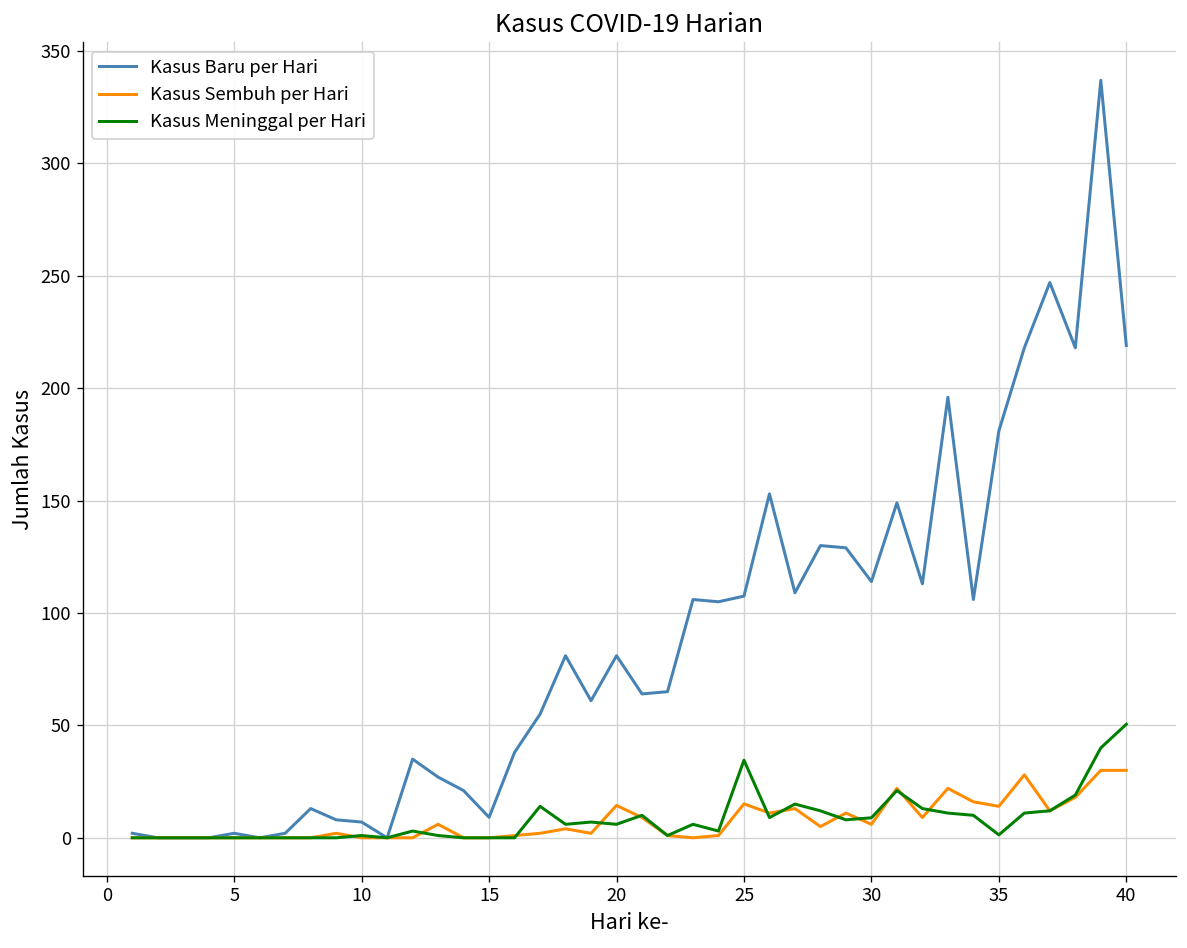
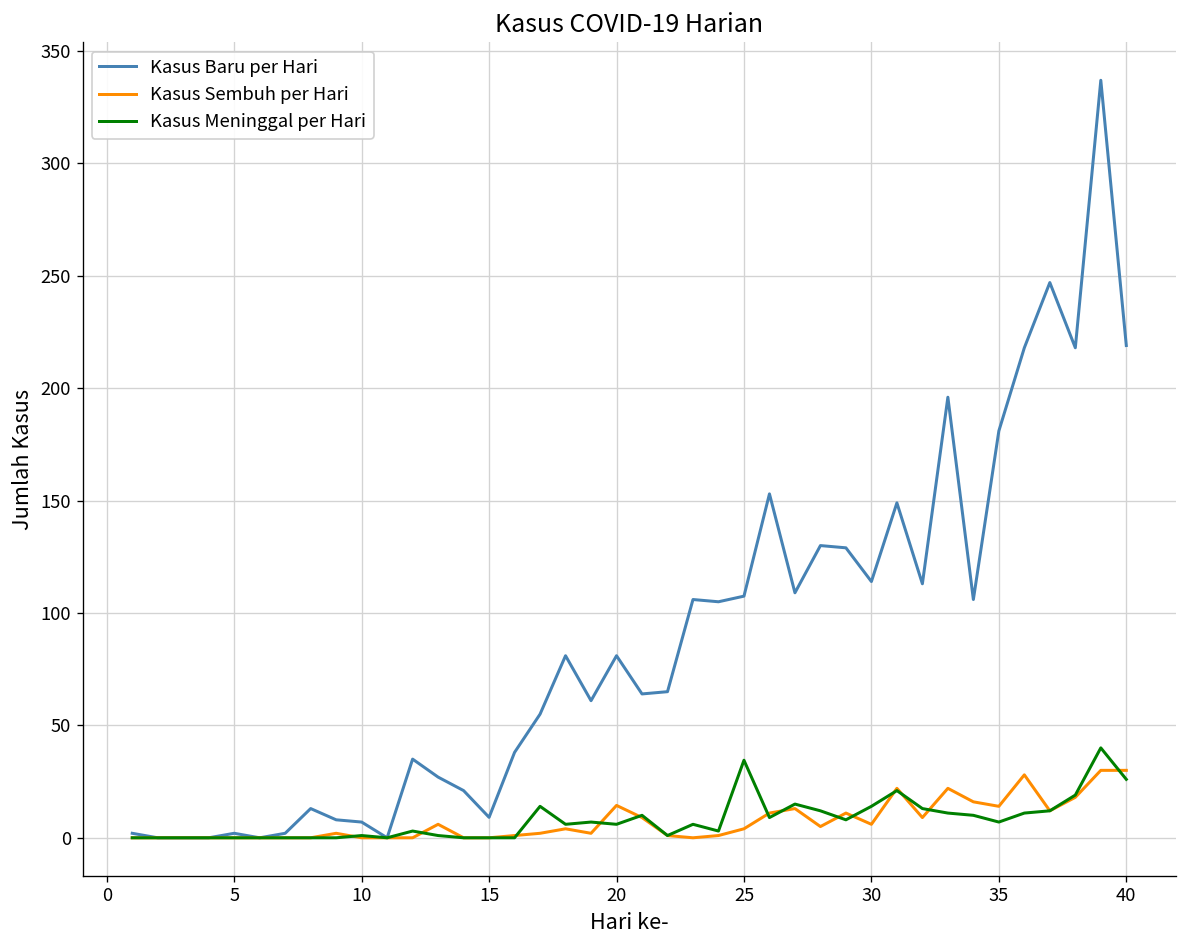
  {
    "Kasus Baru per Hari": {
      "5": 2,
      "10": 7,
      "15": 9,
      "20": 81,
      "25": 108,
      "30": 114,
      "35": 181,
      "40": 219
    },
    "Kasus Sembuh per Hari": {
      "20": 14,
-     "25": 15,
+     "25": 4,
      "30": 6,
      "35": 14,
      "40": 30
    },
    "Kasus Meninggal per Hari": {
      "20": 6,
      "25": 35,
-     "30": 9,
-     "35": 1,
-     "40": 51
+     "30": 14,
+     "35": 7,
+     "40": 26
    }
  }
